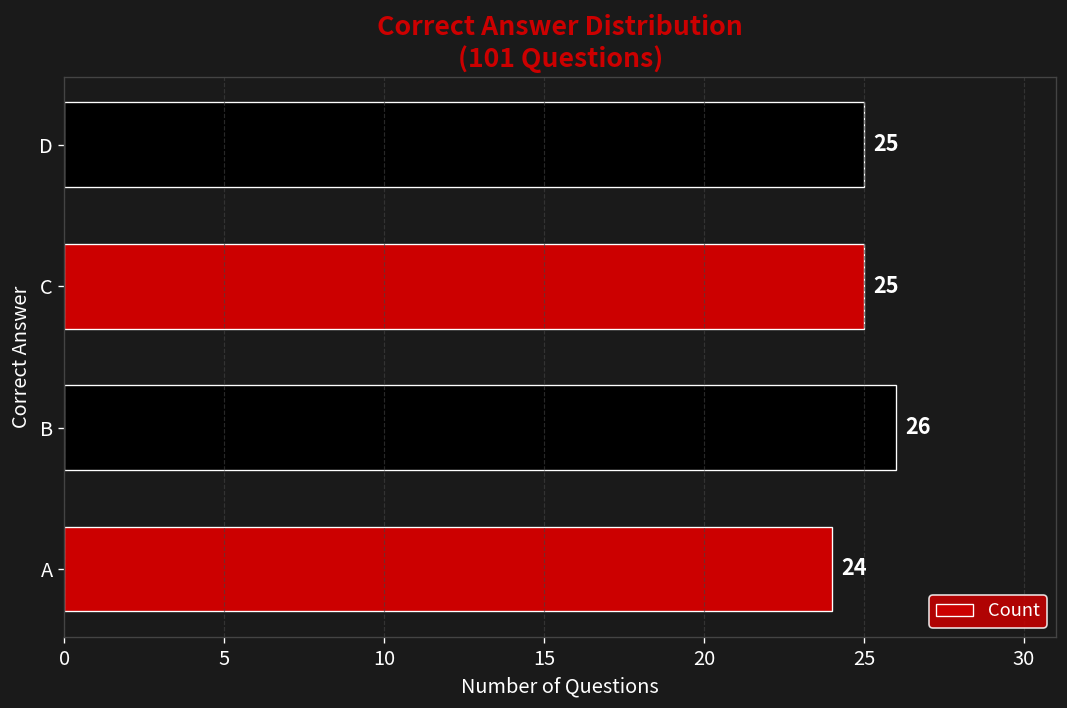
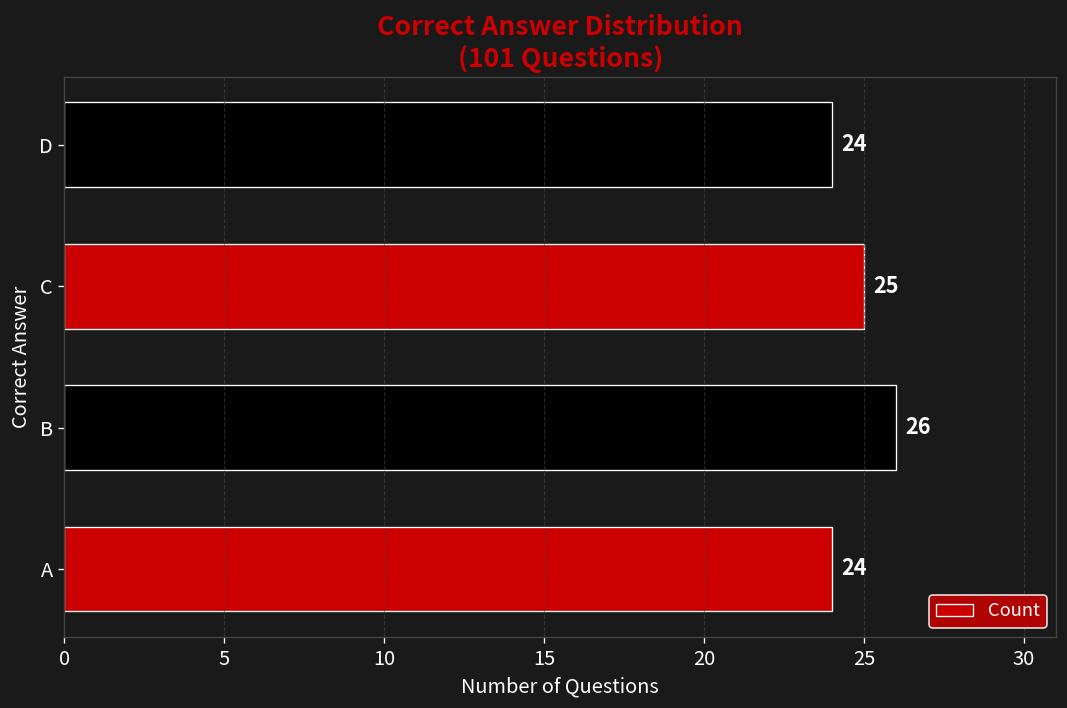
  {
-   "D": 25,
+   "D": 24,
    "C": 25,
    "B": 26,
    "A": 24
  }
